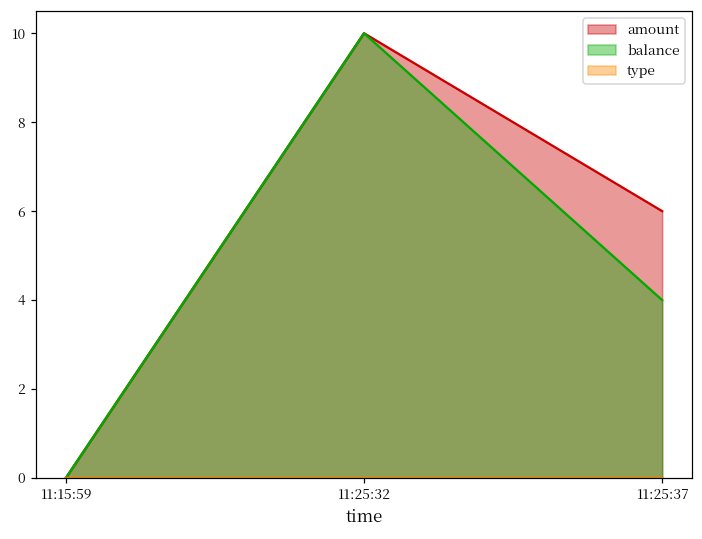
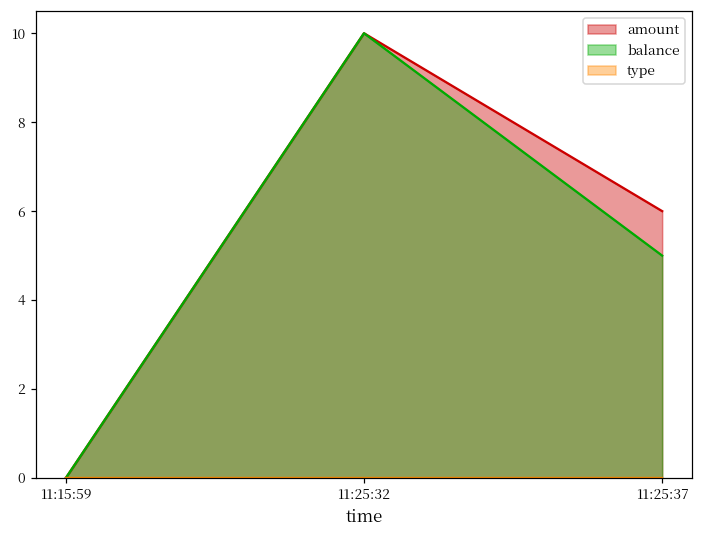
  {
    "amount": {
      "11:25:37": 6
    },
    "balance": {
-     "11:25:37": 4
+     "11:25:37": 5
    },
    "type": {
      "11:25:32": 0,
      "11:25:37": 0
    }
  }
